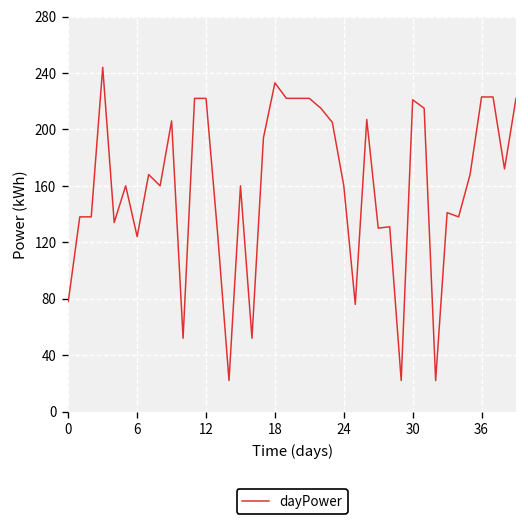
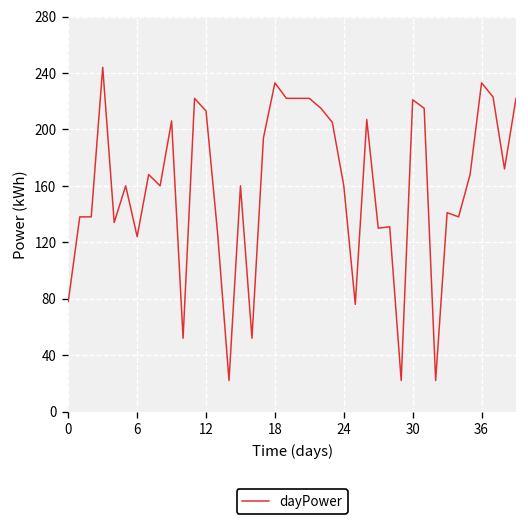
  {
    "0": 78,
    "6": 124,
-   "12": 222,
+   "12": 213,
    "18": 233,
    "24": 160,
    "30": 221,
-   "36": 223
+   "36": 233
  }
